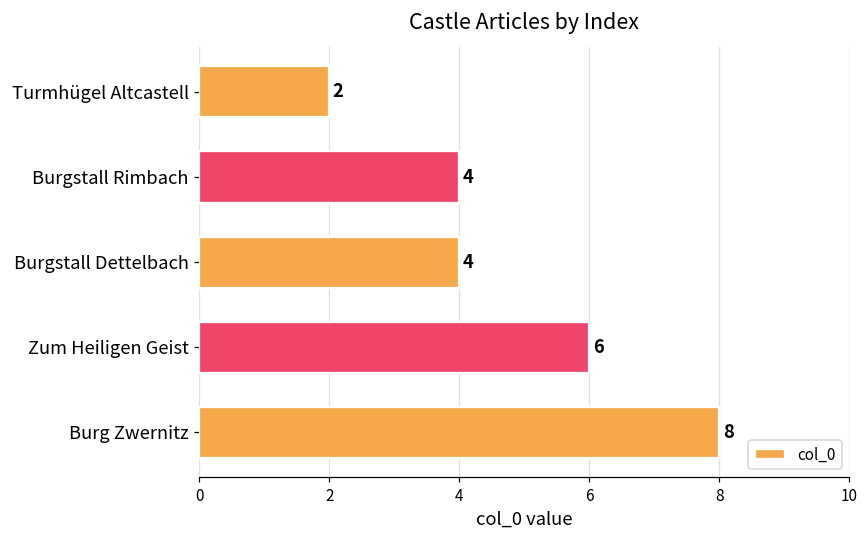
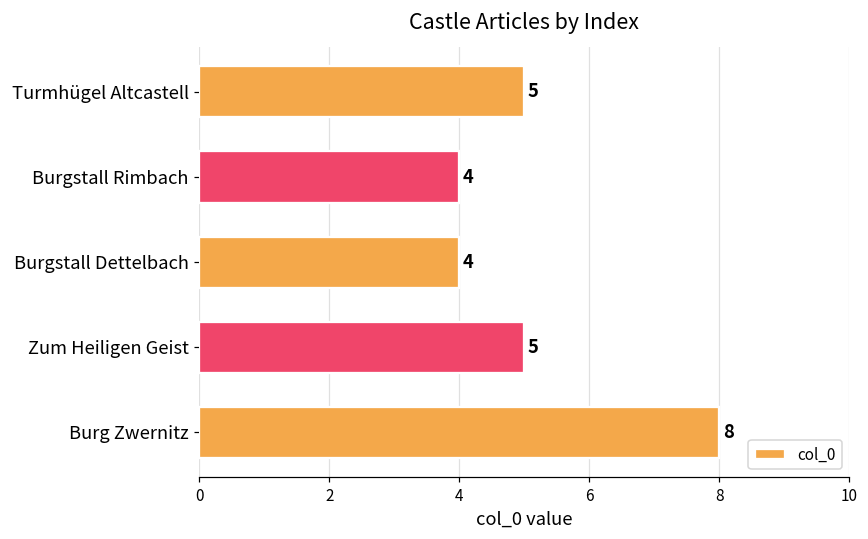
  {
-   "Turmhügel Altcastell": 2,
+   "Turmhügel Altcastell": 5,
    "Burgstall Rimbach": 4,
    "Burgstall Dettelbach": 4,
-   "Zum Heiligen Geist": 6,
+   "Zum Heiligen Geist": 5,
    "Burg Zwernitz": 8
  }
